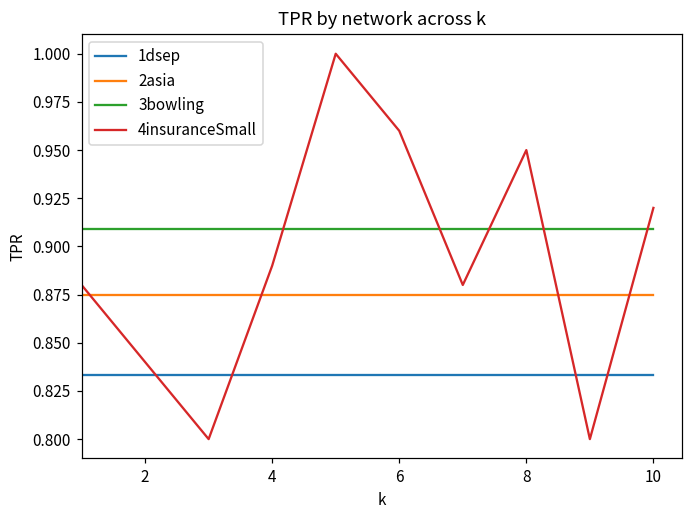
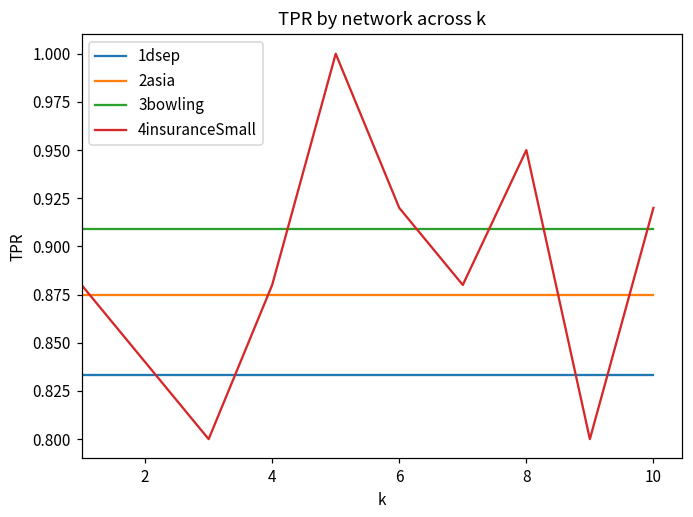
  {
    "1dsep": {
      "2": 0.833,
      "4": 0.833,
      "6": 0.833,
      "8": 0.833,
      "10": 0.833
    },
    "2asia": {
      "2": 0.875,
      "4": 0.875,
      "6": 0.875,
      "8": 0.875,
      "10": 0.875
    },
    "3bowling": {
      "2": 0.91,
      "4": 0.91,
      "6": 0.91,
      "8": 0.91,
      "10": 0.91
    },
    "4insuranceSmall": {
      "2": 0.84,
-     "4": 0.89,
-     "6": 0.96,
+     "4": 0.88,
+     "6": 0.92,
      "8": 0.95,
      "10": 0.92
    }
  }
